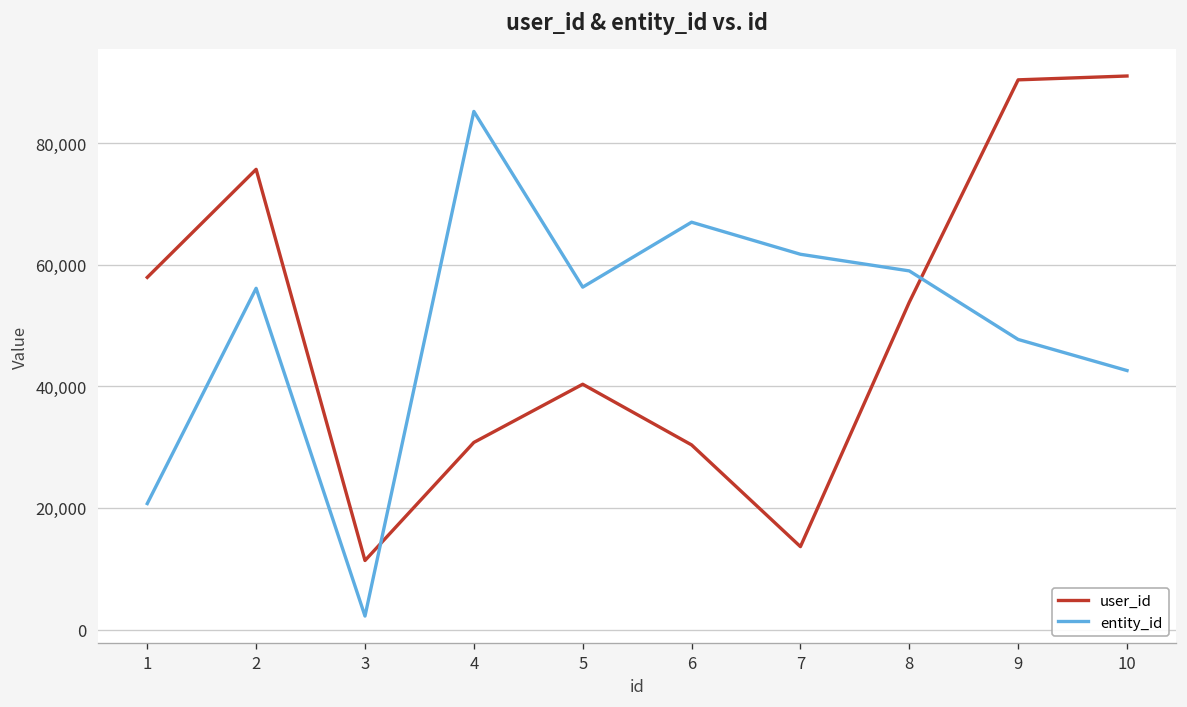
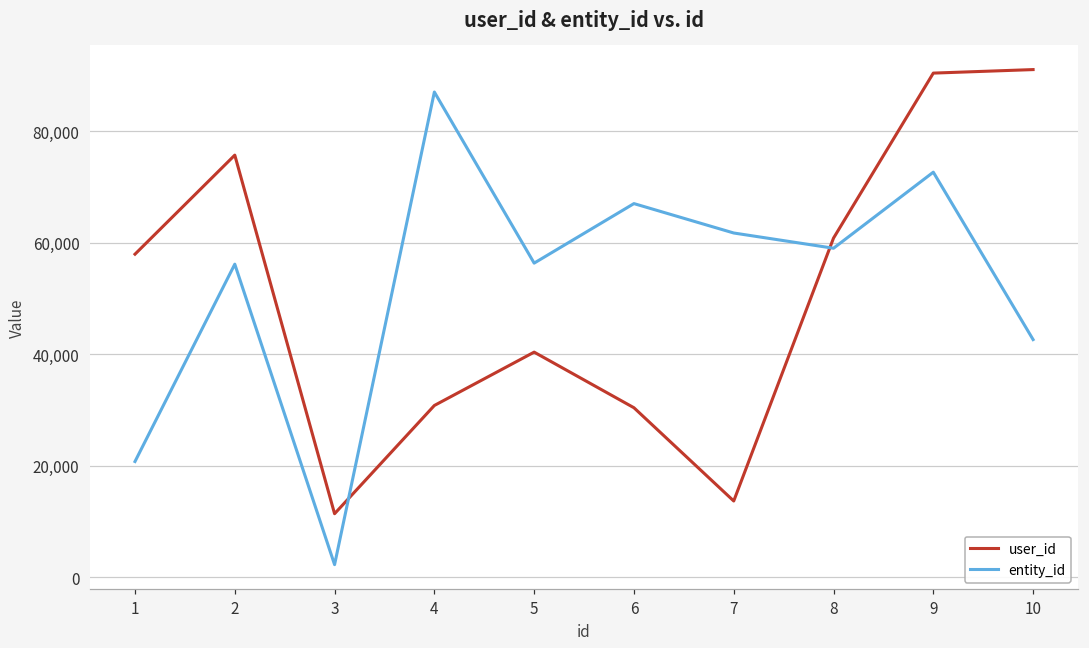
  {
    "user_id": {
      "1": "58,000",
      "2": "76,000",
      "3": "11,000",
      "4": "31,000",
      "5": "40,000",
      "6": "30,000",
      "7": "14,000",
-     "8": "54,000",
+     "8": "61,000",
      "9": "90,000",
      "10": "91,000"
    },
    "entity_id": {
      "1": "21,000",
      "2": "56,000",
      "3": "2,000",
-     "4": "85,000",
+     "4": "87,000",
      "5": "56,000",
      "6": "67,000",
      "7": "62,000",
      "8": "59,000",
-     "9": "48,000",
+     "9": "73,000",
      "10": "43,000"
    }
  }
